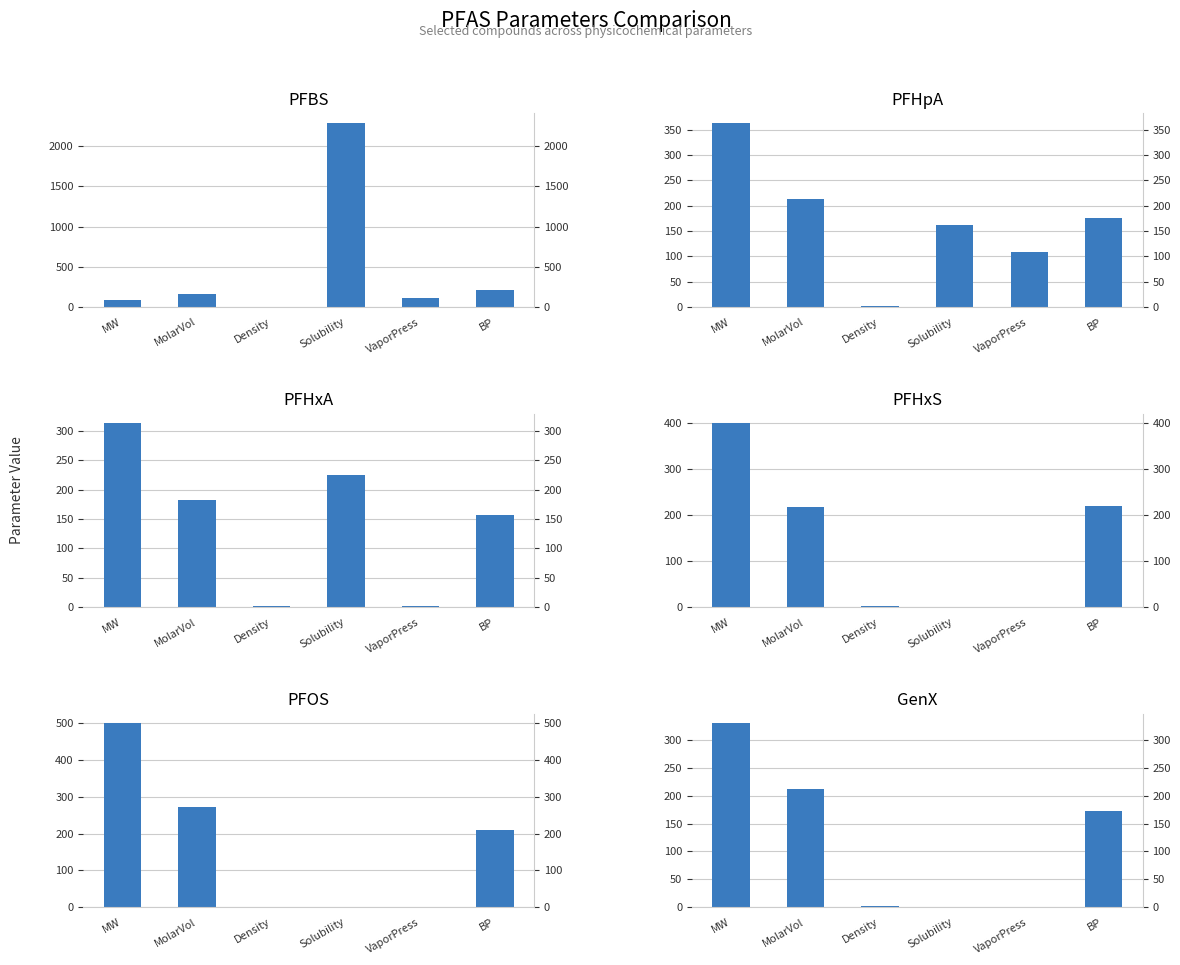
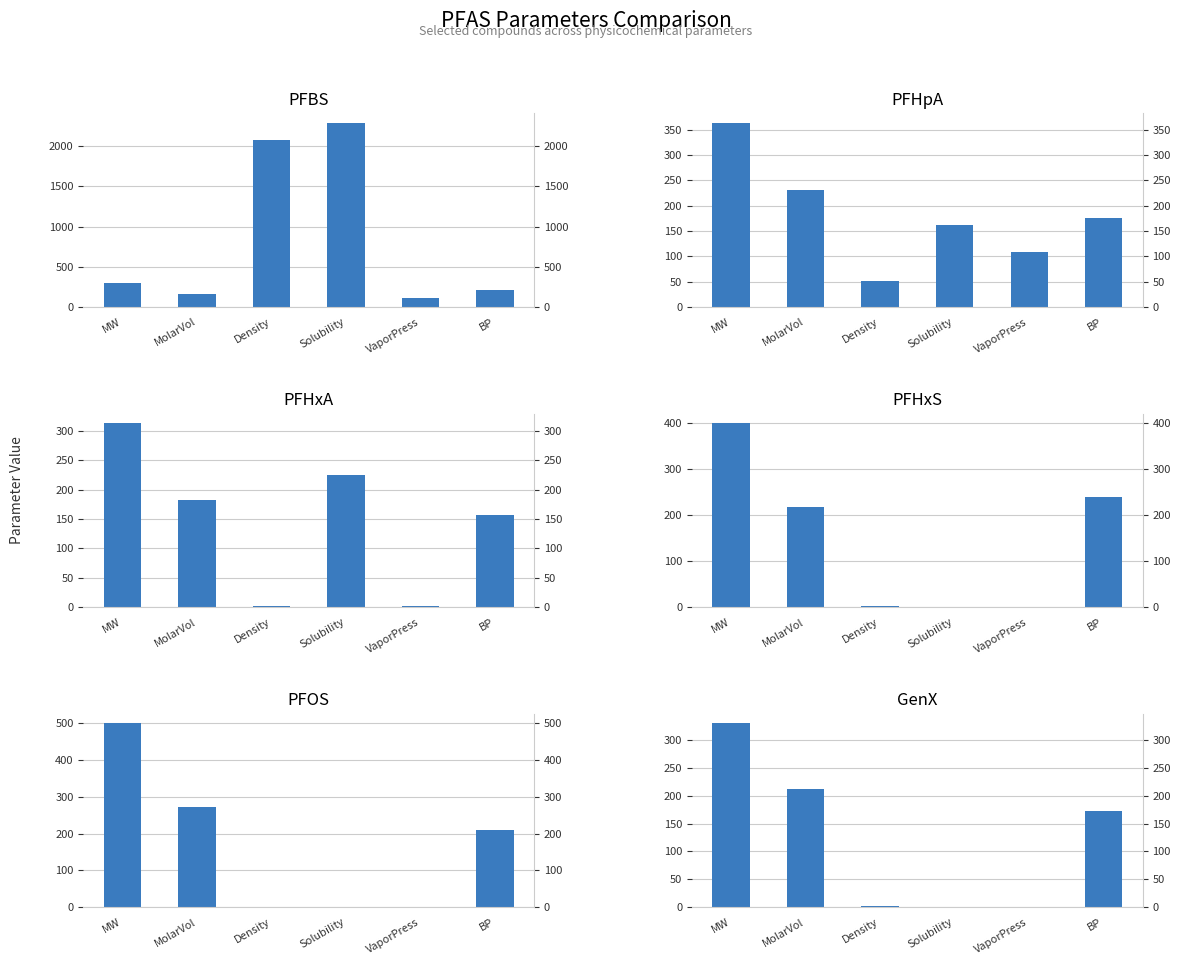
  {
    "PFBS": {
-     "MW": 100,
+     "MW": 300,
      "MolarVol": 200,
-     "Density": 0,
+     "Density": 2100,
      "Solubility": 2300,
      "VaporPress": 100,
      "BP": 200
    },
    "PFHpA": {
      "MW": 360,
-     "MolarVol": 210,
-     "Density": 0,
+     "MolarVol": 230,
+     "Density": 50,
      "Solubility": 160,
      "VaporPress": 110,
      "BP": 180
    },
    "PFHxA": {
      "MW": 310,
      "MolarVol": 180,
      "Solubility": 230,
      "BP": 160
    },
    "PFHxS": {
      "MW": 400,
      "MolarVol": 220,
      "Solubility": 0,
-     "BP": 220
+     "BP": 240
    },
    "PFOS": {
      "MW": 500,
      "MolarVol": 270,
      "Solubility": 0,
      "BP": 210
    },
    "GenX": {
      "MW": 330,
      "MolarVol": 210,
      "VaporPress": 0,
      "BP": 170
    }
  }
